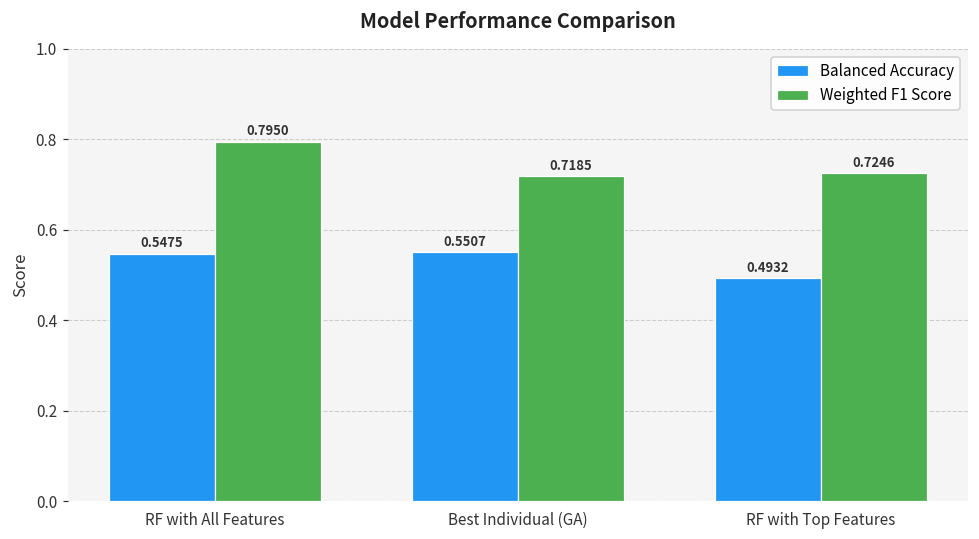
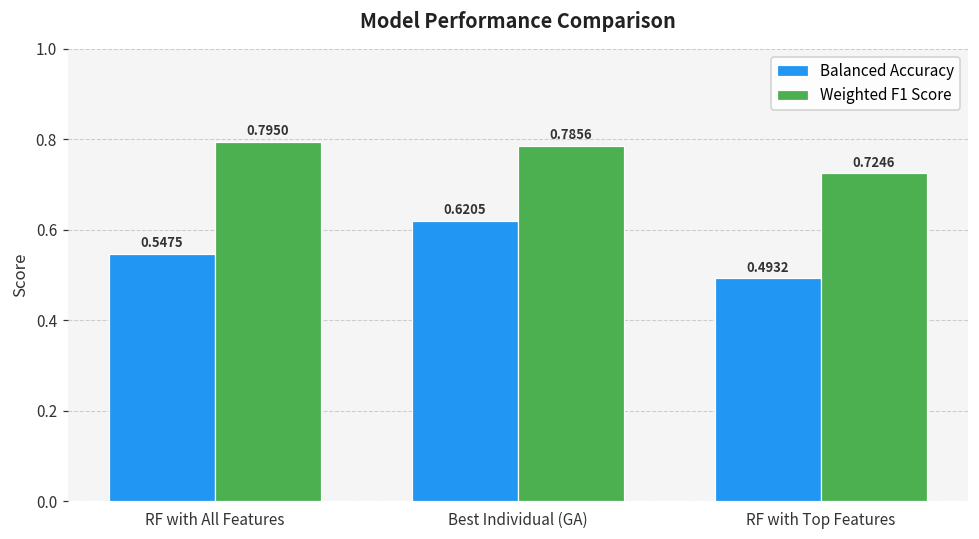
  {
    "Balanced Accuracy": {
      "RF with All Features": 0.5475,
-     "Best Individual (GA)": 0.5507,
+     "Best Individual (GA)": 0.6205,
      "RF with Top Features": 0.4932
    },
    "Weighted F1 Score": {
      "RF with All Features": 0.7950,
-     "Best Individual (GA)": 0.7185,
+     "Best Individual (GA)": 0.7856,
      "RF with Top Features": 0.7246
    }
  }
